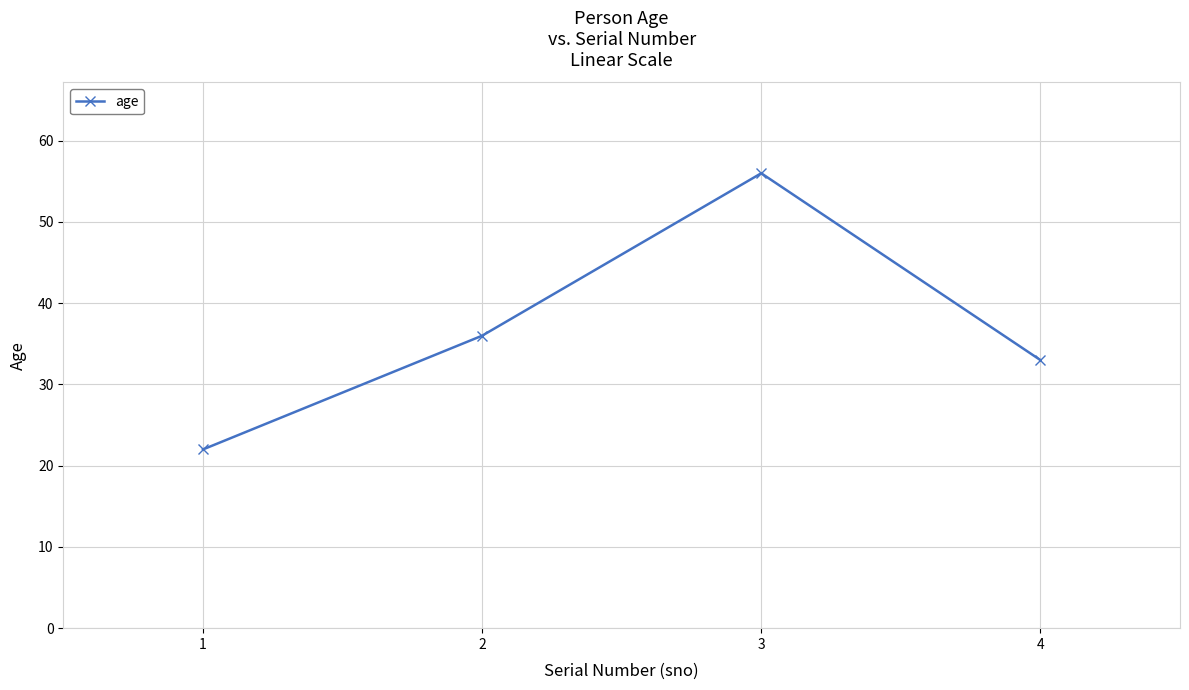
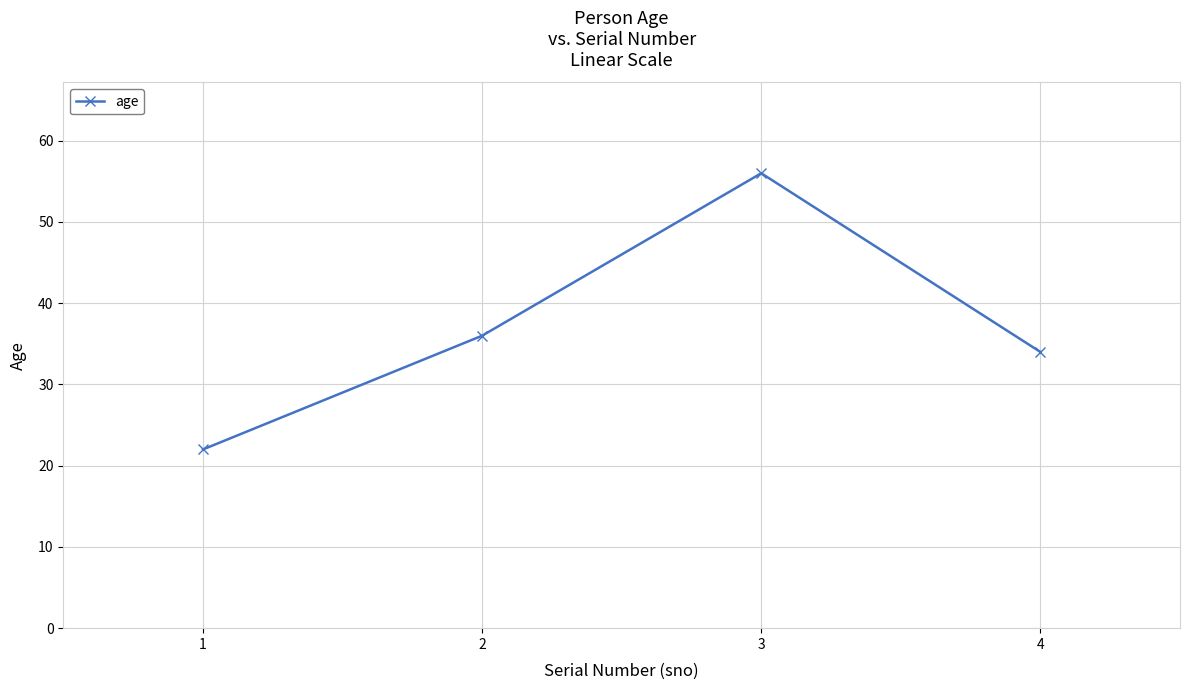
  {
    "1": 22,
    "2": 36,
    "3": 56,
-   "4": 33
+   "4": 34
  }
